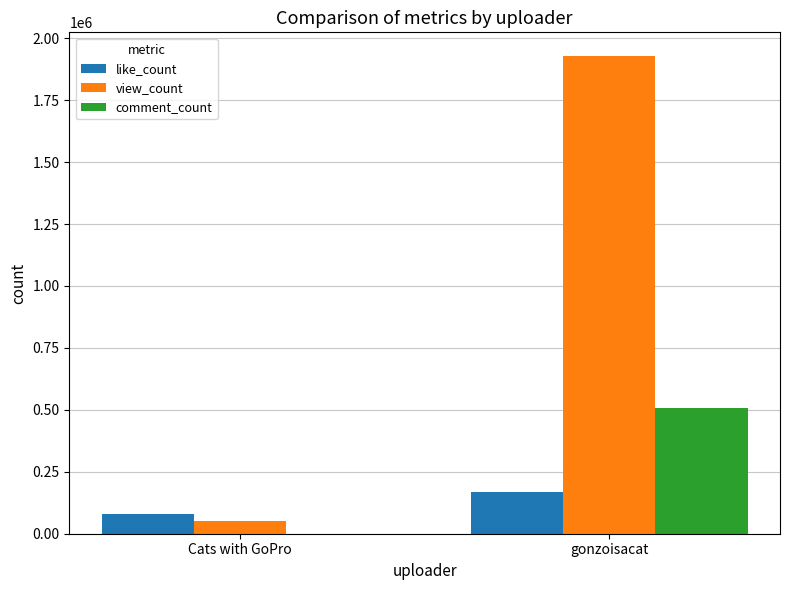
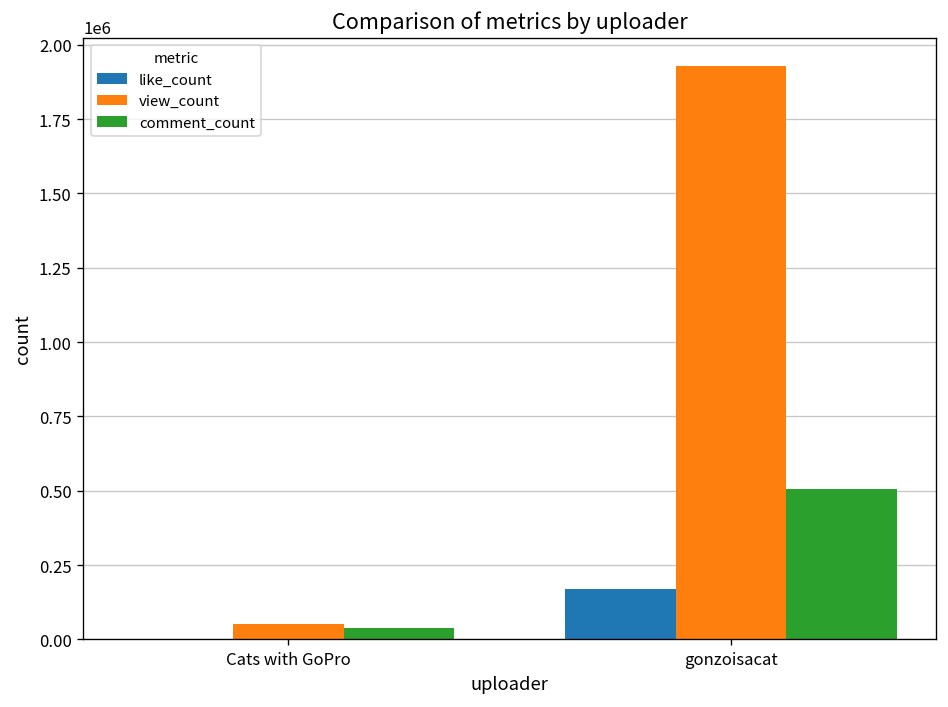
  {
    "like_count": {
-     "Cats with GoPro": 80000,
+     "Cats with GoPro": 0,
      "gonzoisacat": 170000
    },
    "view_count": {
      "Cats with GoPro": 50000,
      "gonzoisacat": 1930000
    },
    "comment_count": {
-     "Cats with GoPro": 0,
+     "Cats with GoPro": 40000,
      "gonzoisacat": 510000
    }
  }
